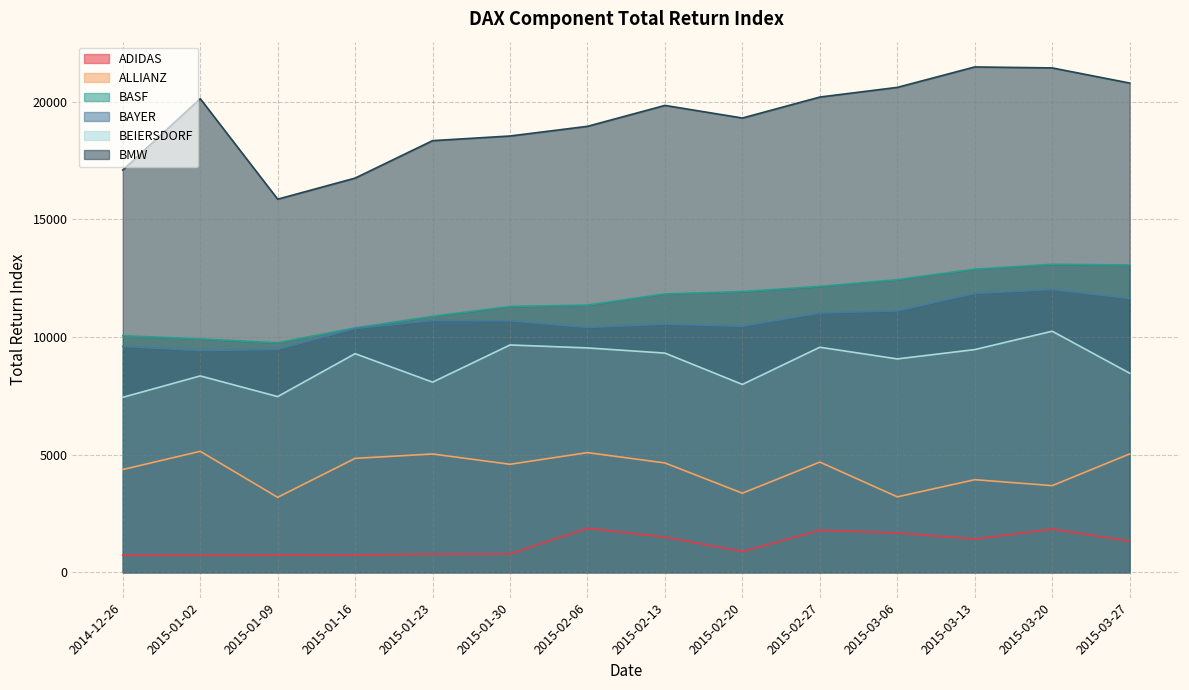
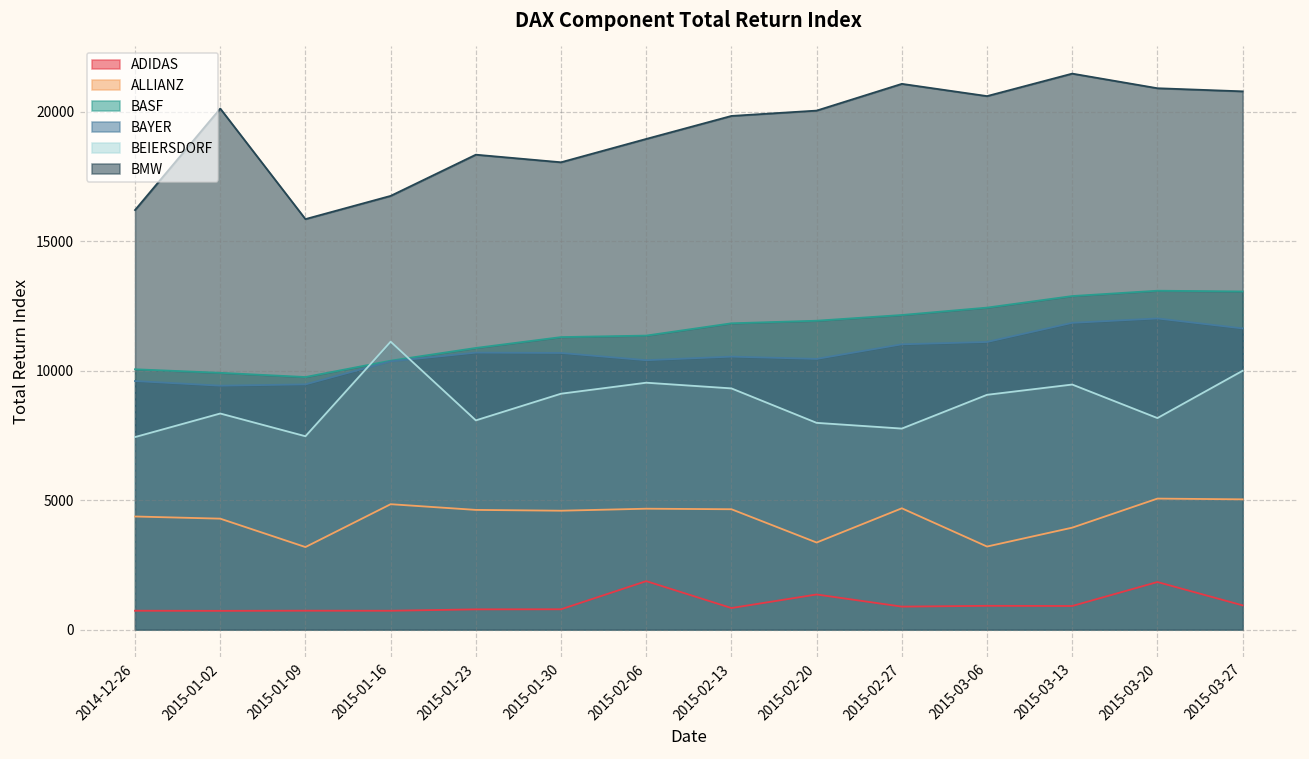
  {
    "ADIDAS": {
      "2014-12-26": 700,
      "2015-01-02": 700,
      "2015-01-09": 700,
      "2015-01-16": 700,
      "2015-01-23": 800,
      "2015-01-30": 800,
      "2015-02-06": 1900,
-     "2015-02-13": 1500,
-     "2015-02-20": 900,
-     "2015-02-27": 1800,
-     "2015-03-06": 1700,
-     "2015-03-13": 1400,
+     "2015-02-13": 800,
+     "2015-02-20": 1400,
+     "2015-02-27": 900,
+     "2015-03-06": 900,
+     "2015-03-13": 900,
      "2015-03-20": 1800,
-     "2015-03-27": 1300
+     "2015-03-27": 900
    },
    "ALLIANZ": {
      "2014-12-26": 4400,
-     "2015-01-02": 5100,
+     "2015-01-02": 4300,
      "2015-01-09": 3200,
      "2015-01-16": 4800,
-     "2015-01-23": 5000,
+     "2015-01-23": 4600,
      "2015-01-30": 4600,
-     "2015-02-06": 5100,
+     "2015-02-06": 4700,
      "2015-02-13": 4600,
      "2015-02-20": 3400,
      "2015-02-27": 4700,
      "2015-03-06": 3200,
      "2015-03-13": 3900,
-     "2015-03-20": 3700,
+     "2015-03-20": 5100,
      "2015-03-27": 5000
    },
    "BEIERSDORF": {
      "2014-12-26": 7400,
      "2015-01-02": 8300,
      "2015-01-09": 7500,
-     "2015-01-16": 9300,
+     "2015-01-16": 11100,
      "2015-01-23": 8100,
-     "2015-01-30": 9700,
+     "2015-01-30": 9100,
      "2015-02-06": 9500,
      "2015-02-13": 9300,
      "2015-02-20": 8000,
-     "2015-02-27": 9600,
+     "2015-02-27": 7800,
      "2015-03-06": 9100,
      "2015-03-13": 9500,
-     "2015-03-20": 10200,
-     "2015-03-27": 8500
+     "2015-03-20": 8200,
+     "2015-03-27": 10000
    },
    "BMW": {
-     "2014-12-26": 17100,
+     "2014-12-26": 16200,
      "2015-01-02": 20100,
      "2015-01-09": 15900,
      "2015-01-16": 16800,
      "2015-01-23": 18300,
-     "2015-01-30": 18500,
+     "2015-01-30": 18100,
      "2015-02-06": 19000,
      "2015-02-13": 19800,
-     "2015-02-20": 19300,
-     "2015-02-27": 20200,
+     "2015-02-20": 20100,
+     "2015-02-27": 21100,
      "2015-03-06": 20600,
      "2015-03-13": 21500,
-     "2015-03-20": 21400,
+     "2015-03-20": 20900,
      "2015-03-27": 20800
    }
  }
